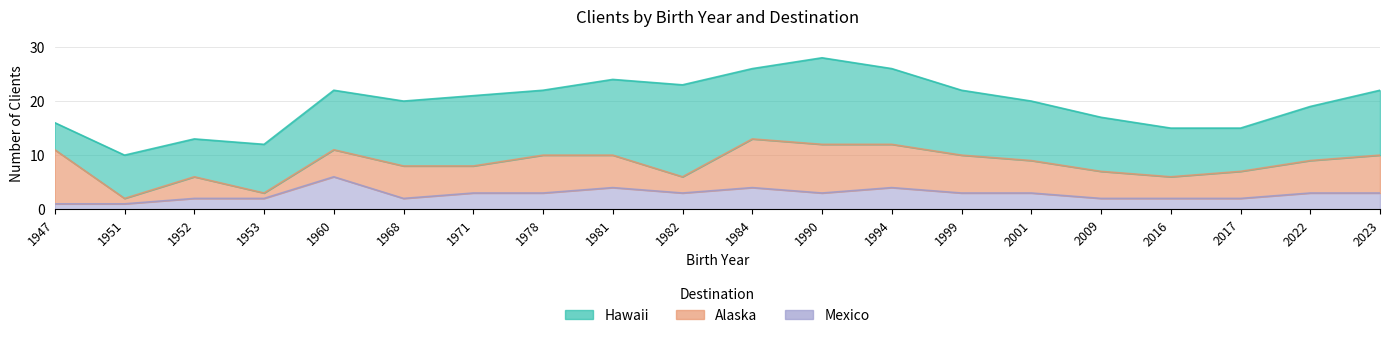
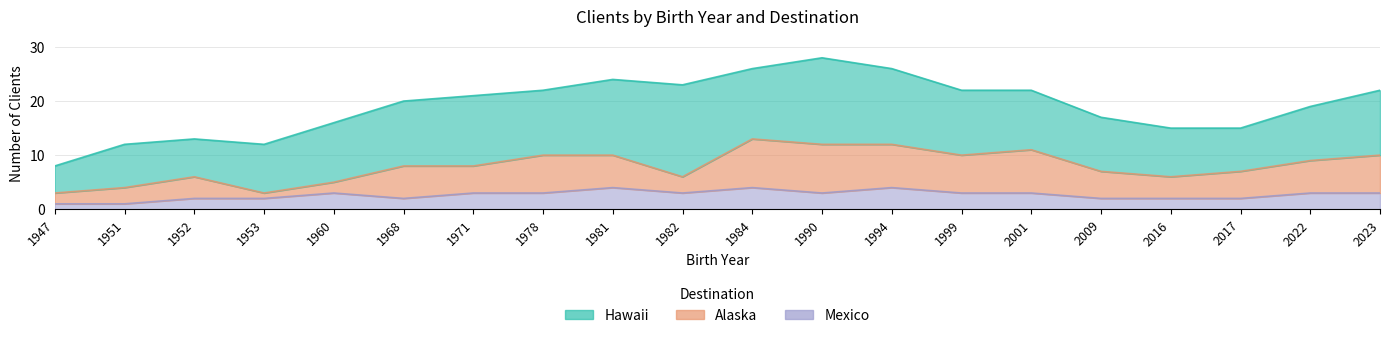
  {
    "Mexico": {
      "1947": 1,
      "1951": 1,
      "1952": 2,
      "1953": 2,
-     "1960": 6,
+     "1960": 3,
      "1968": 2,
      "1971": 3,
      "1978": 3,
      "1981": 4,
      "1982": 3,
      "1984": 4,
      "1990": 3,
      "1994": 4,
      "1999": 3,
      "2001": 3,
      "2009": 2,
      "2016": 2,
      "2017": 2,
      "2022": 3,
      "2023": 3
    },
    "Alaska": {
-     "1947": 10,
-     "1951": 1,
+     "1947": 2,
+     "1951": 3,
      "1952": 6,
      "1953": 3,
-     "1960": 5,
+     "1960": 2,
      "1968": 8,
      "1971": 8,
      "1978": 10,
      "1981": 10,
      "1982": 6,
      "1984": 13,
      "1990": 12,
      "1994": 12,
      "1999": 10,
-     "2001": 6,
+     "2001": 8,
      "2009": 7,
      "2016": 6,
      "2017": 7,
      "2022": 9,
      "2023": 10
    },
    "Hawaii": {
      "1947": 5,
      "1951": 8,
      "1952": 7,
      "1953": 9,
      "1960": 11,
      "1968": 12,
      "1971": 13,
      "1978": 12,
      "1981": 14,
      "1982": 17,
      "1984": 13,
      "1990": 16,
      "1994": 14,
      "1999": 12,
      "2001": 11,
      "2009": 10,
      "2016": 9,
      "2017": 8,
      "2022": 10,
      "2023": 12
    }
  }
